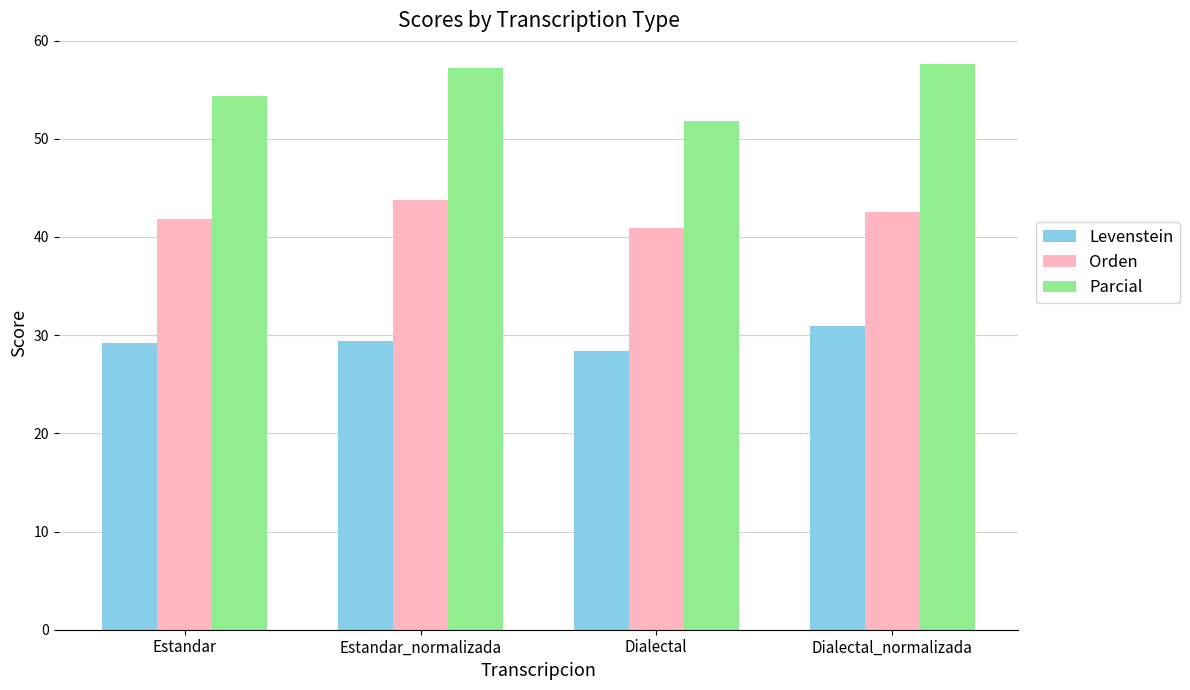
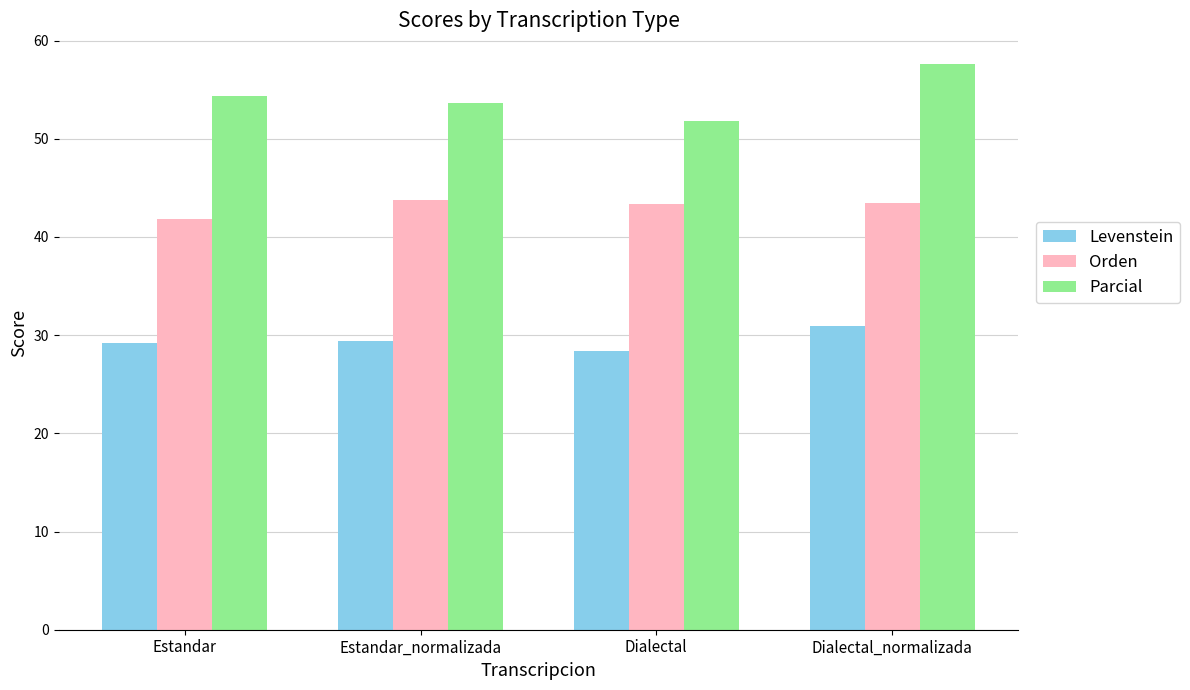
  {
    "Levenstein": {
      "Estandar": 29,
      "Estandar_normalizada": 29,
      "Dialectal": 28,
      "Dialectal_normalizada": 31
    },
    "Orden": {
      "Estandar": 42,
      "Estandar_normalizada": 44,
-     "Dialectal": 41,
-     "Dialectal_normalizada": 42.6
+     "Dialectal": 43,
+     "Dialectal_normalizada": 43.5
    },
    "Parcial": {
      "Estandar": 54,
-     "Estandar_normalizada": 57,
+     "Estandar_normalizada": 54,
      "Dialectal": 52,
      "Dialectal_normalizada": 58
    }
  }
